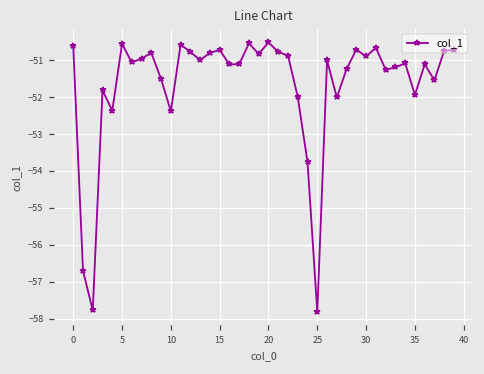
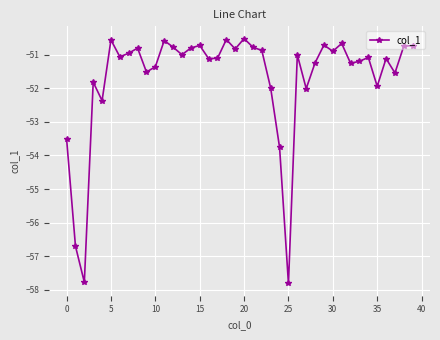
  {
-   "0": -50.6,
+   "0": -53.5,
    "5": -50.6,
-   "10": -52.4,
+   "10": -51.4,
    "15": -50.7,
    "20": -50.5,
    "25": -57.8,
    "30": -50.9,
    "35": -51.9
  }
